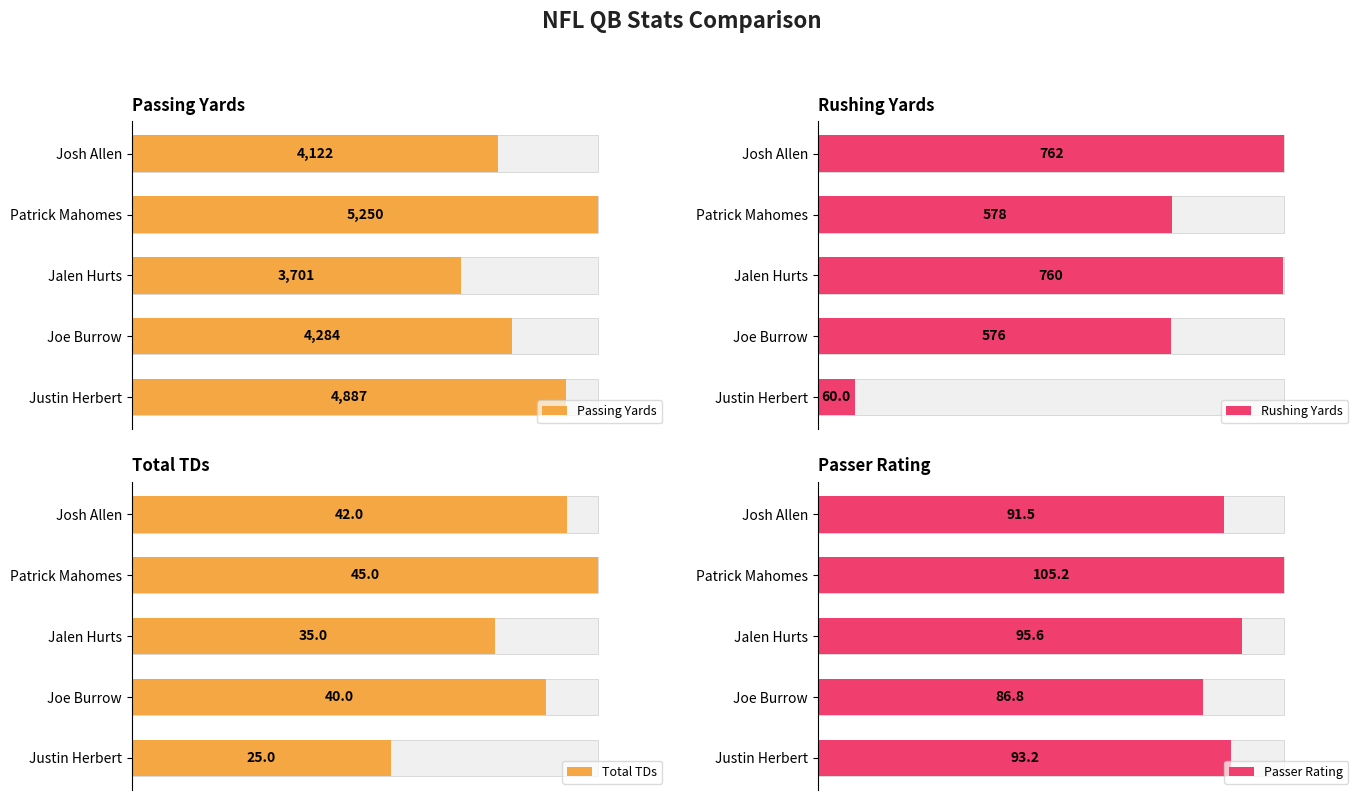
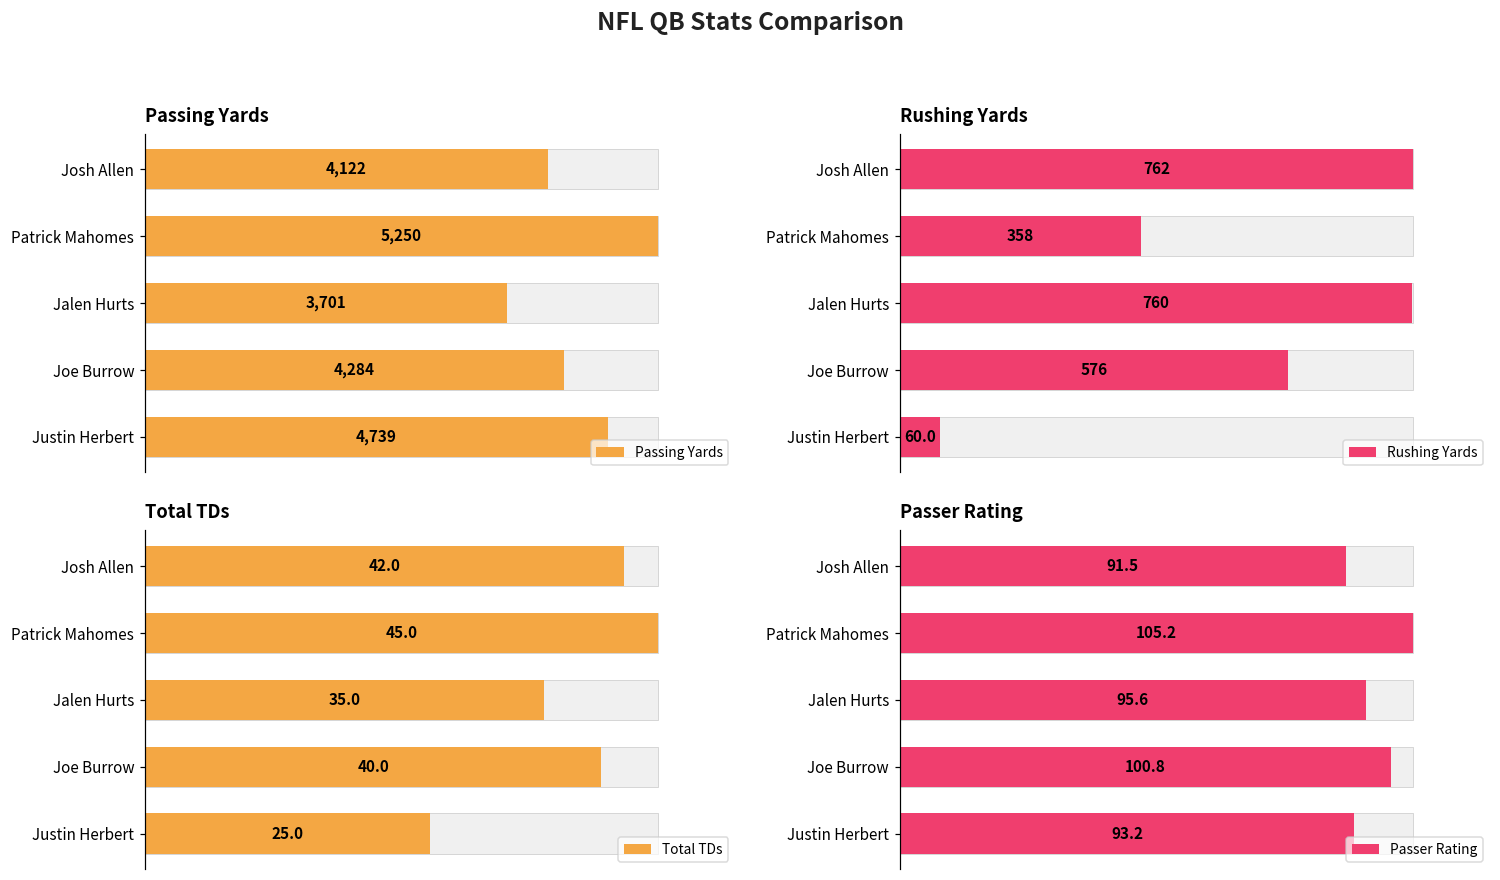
  {
    "Passing Yards": {
      "Passing Yards": {
        "Patrick Mahomes": "5,250",
-       "Justin Herbert": "4,887"
+       "Justin Herbert": "4,739"
      }
    },
    "Rushing Yards": {
      "Rushing Yards": {
        "Josh Allen": "762",
-       "Patrick Mahomes": "578",
+       "Patrick Mahomes": "358",
        "Jalen Hurts": "760"
      }
    },
    "Total TDs": {
      "Total TDs": {
        "Patrick Mahomes": "45.0"
      }
    },
    "Passer Rating": {
      "Passer Rating": {
        "Patrick Mahomes": "105.2",
-       "Joe Burrow": "86.8"
+       "Joe Burrow": "100.8"
      }
    }
  }
